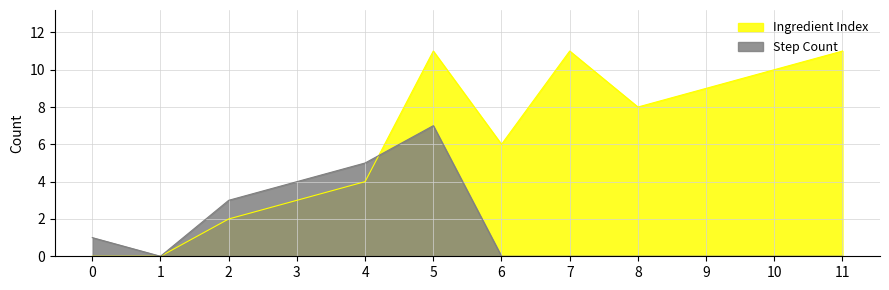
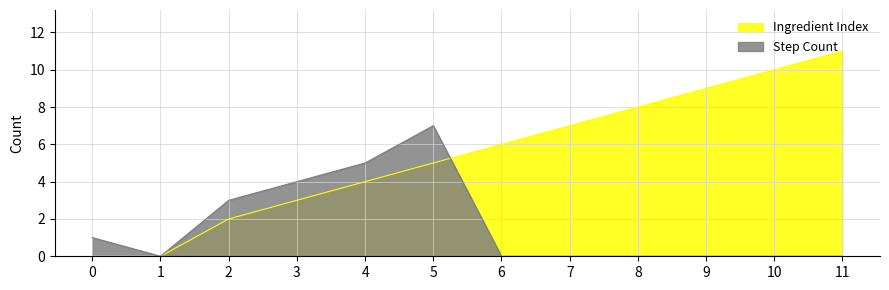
  {
    "Ingredient Index": {
      "0": 0,
      "2": 2,
      "3": 3,
      "4": 4,
-     "5": 11,
+     "5": 5,
      "6": 6,
-     "7": 11,
+     "7": 7,
      "8": 8,
      "9": 9,
      "10": 10,
      "11": 11
    },
    "Step Count": {
      "0": 1,
      "2": 3,
      "3": 4,
      "4": 5,
      "5": 7,
      "6": 0,
      "7": 0,
      "8": 0,
      "9": 0,
      "10": 0,
      "11": 0
    }
  }
